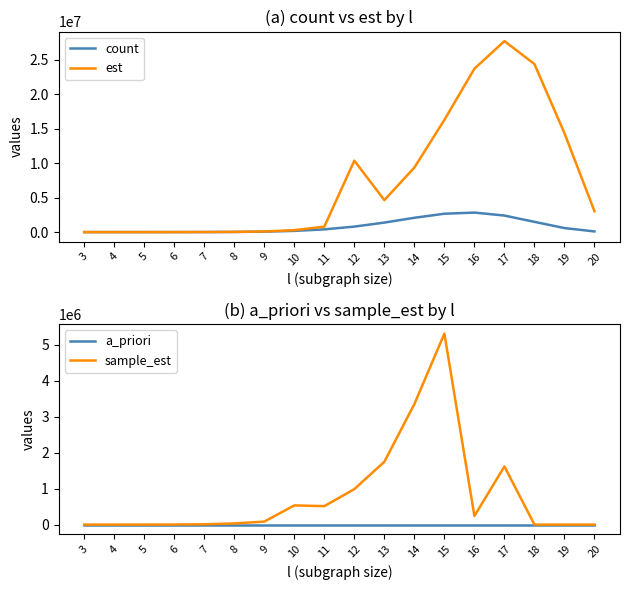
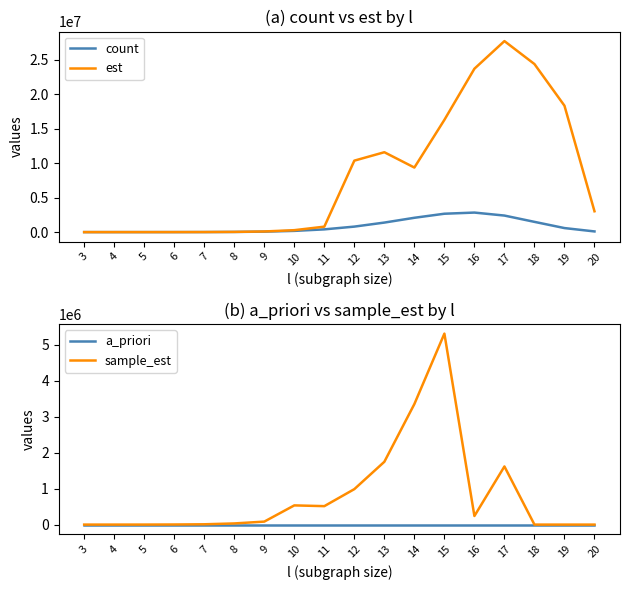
  {
    "(a) count vs est by l": {
      "count": {
        "11": 0,
        "12": 1000000,
        "13": 1000000,
        "14": 2000000,
        "15": 3000000,
        "16": 3000000,
        "17": 2000000,
        "18": 1000000,
        "19": 1000000,
        "20": 0
      },
      "est": {
        "11": 1000000,
        "12": 10000000,
-       "13": 5000000,
+       "13": 12000000,
        "14": 9000000,
        "15": 16000000,
        "16": 24000000,
        "17": 28000000,
        "18": 24000000,
-       "19": 14000000,
+       "19": 18000000,
        "20": 3000000
      }
    },
    "(b) a_priori vs sample_est by l": {
      "a_priori": {
        "9": 0,
        "10": 0,
        "11": 0,
        "12": 0,
        "13": 0,
        "14": 0,
        "15": 0,
        "16": 0,
        "17": 0
      },
      "sample_est": {
        "9": 100000,
        "10": 500000,
        "11": 500000,
        "12": 1000000,
        "13": 1700000,
        "14": 3400000,
        "15": 5300000,
        "16": 200000,
        "17": 1600000
      }
    }
  }
